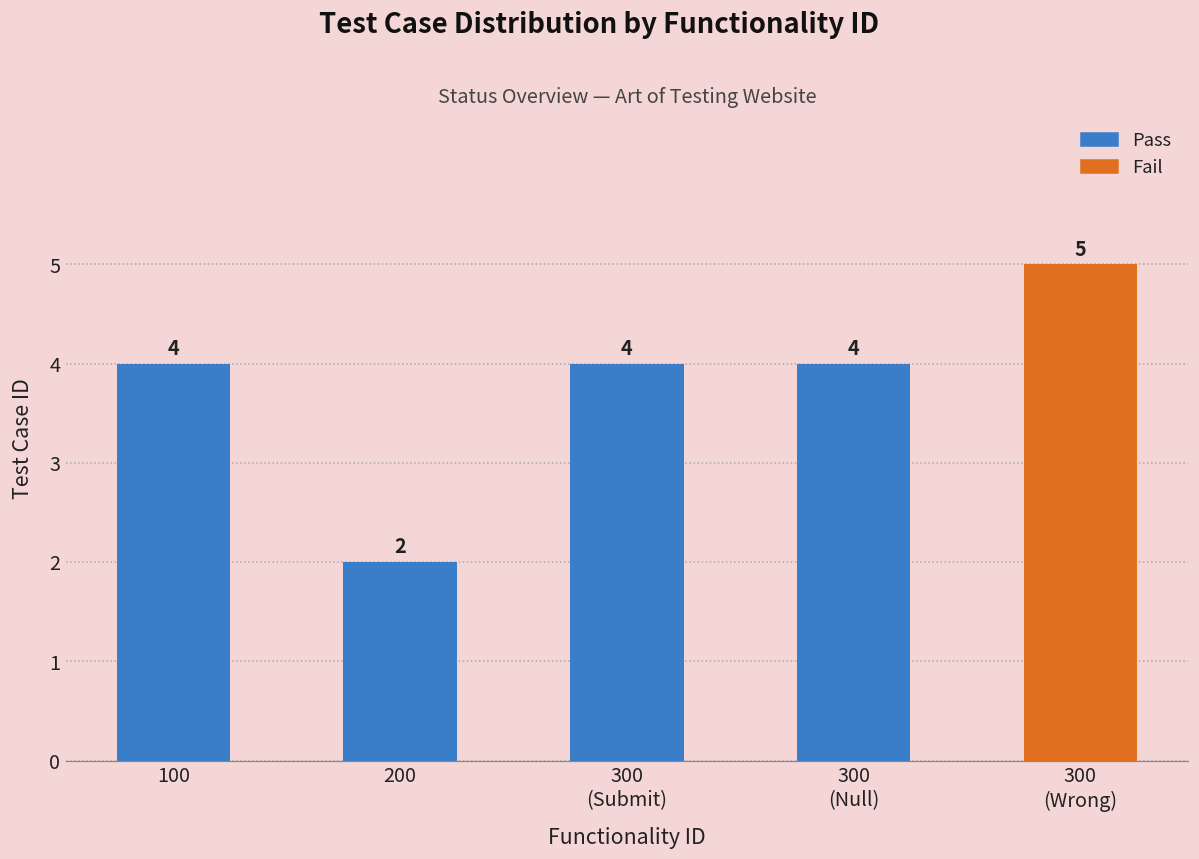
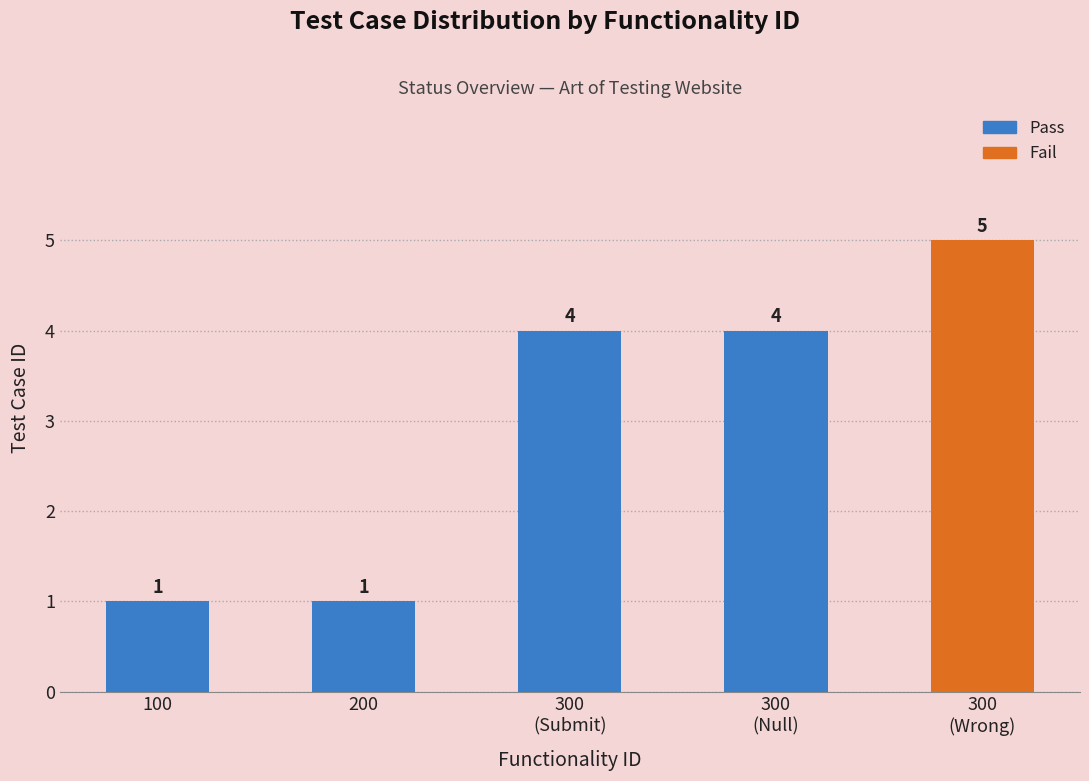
  {
-   "100": 4,
-   "200": 2,
+   "100": 1,
+   "200": 1,
    "300 (Submit)": 4,
    "300 (Null)": 4,
    "300 (Wrong)": 5
  }
